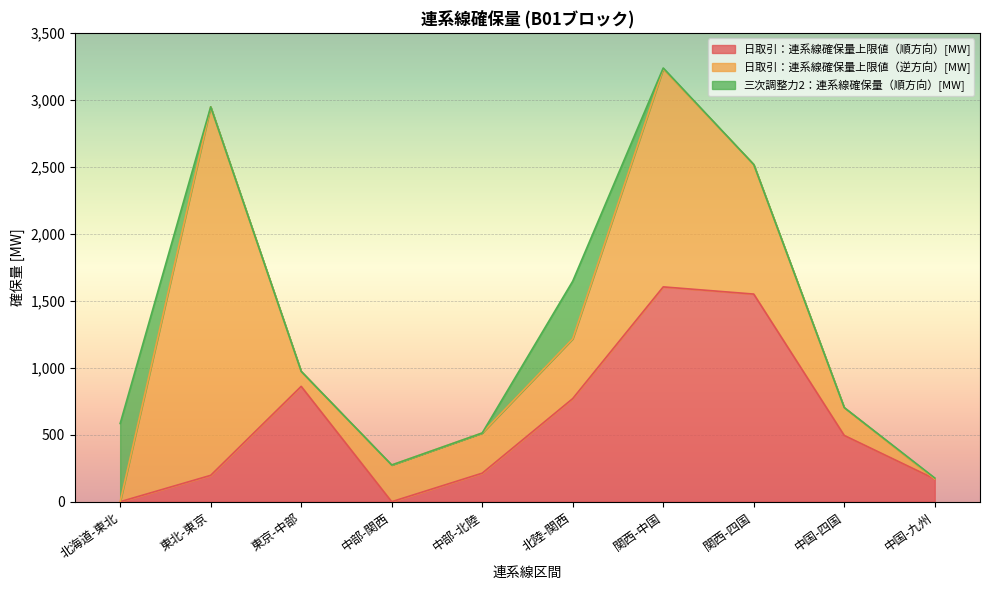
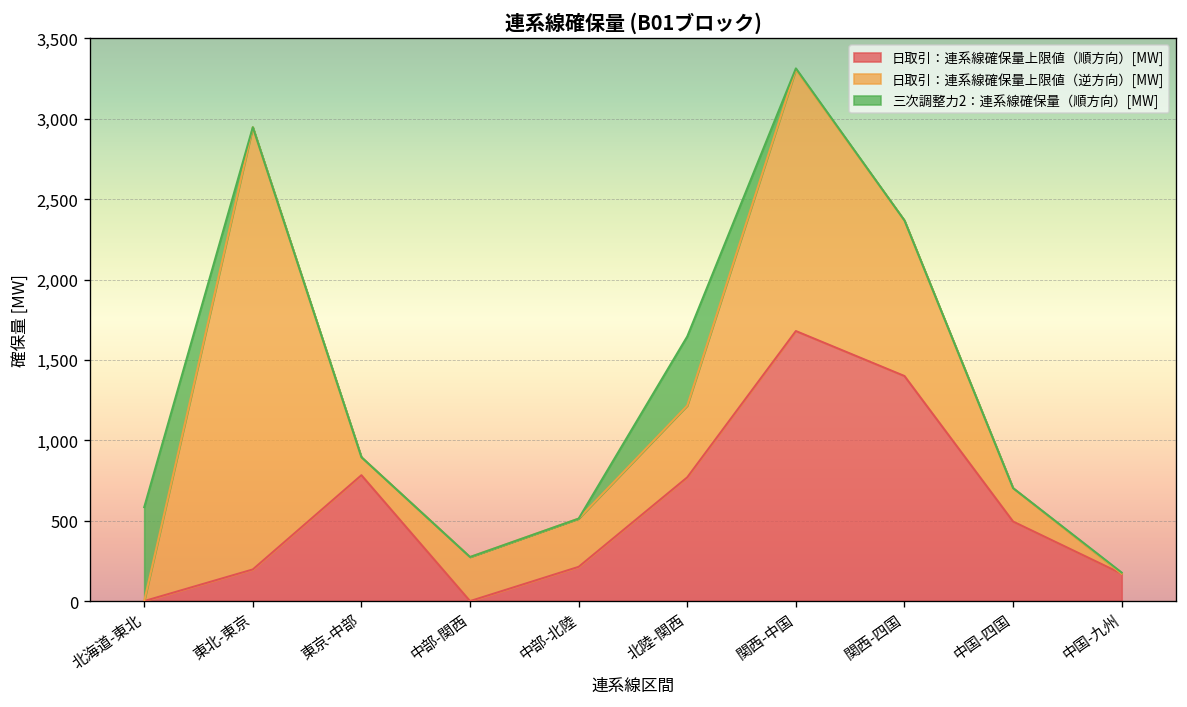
  {
    "日取引：連系線確保量上限値（順方向）[MW]": {
      "東北-東京": "200",
-     "東京-中部": "860",
+     "東京-中部": "780",
      "中部-関西": "0",
      "中部-北陸": "210",
      "北陸-関西": "770",
-     "関西-中国": "1,600",
-     "関西-四国": "1,550",
+     "関西-中国": "1,680",
+     "関西-四国": "1,400",
      "中国-四国": "490"
    },
    "日取引：連系線確保量上限値（逆方向）[MW]": {
      "北陸-関西": "450"
    },
    "三次調整力2：連系線確保量（順方向）[MW]": {
      "北海道-東北": "580",
      "北陸-関西": "430"
    }
  }
